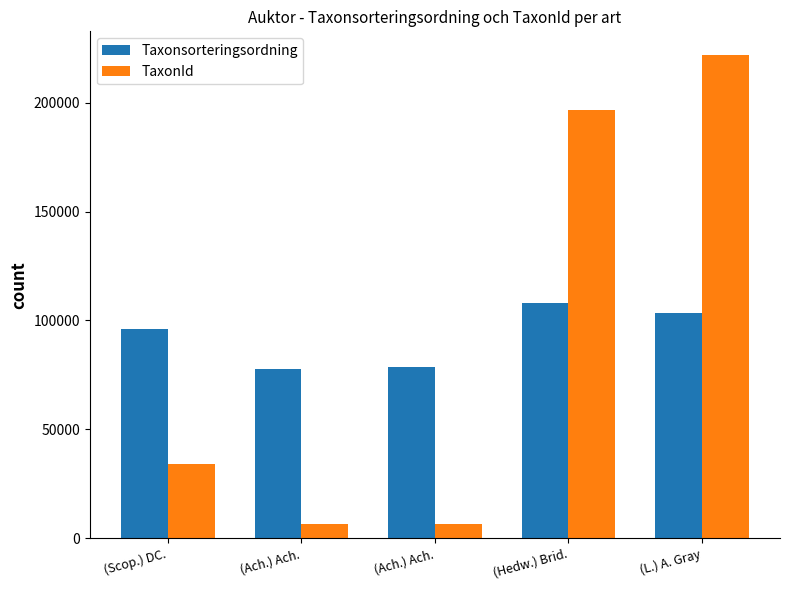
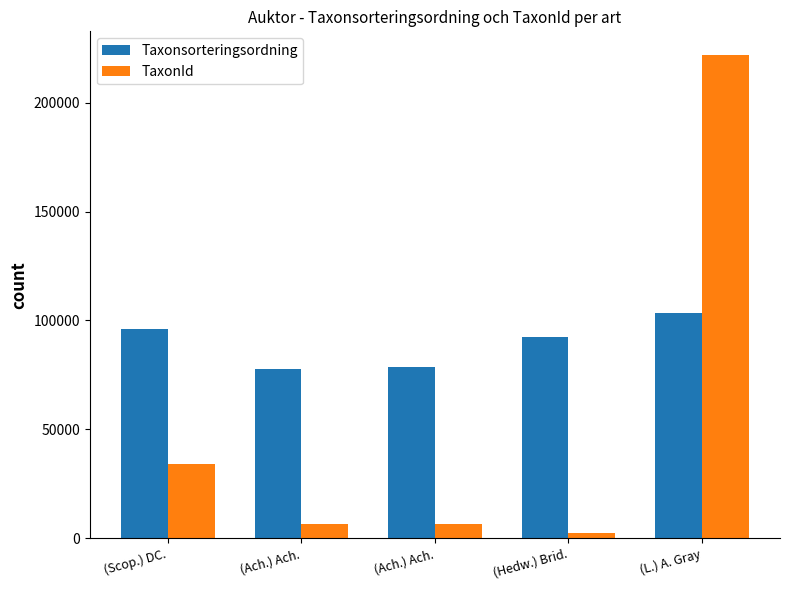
  {
    "Taxonsorteringsordning": {
      "(Scop.) DC.": 96000,
-     "(Hedw.) Brid.": 108000,
+     "(Hedw.) Brid.": 93000,
      "(L.) A. Gray": 103000
    },
    "TaxonId": {
      "(Scop.) DC.": 34000,
-     "(Hedw.) Brid.": 196000,
+     "(Hedw.) Brid.": 2000,
      "(L.) A. Gray": 222000
    }
  }
